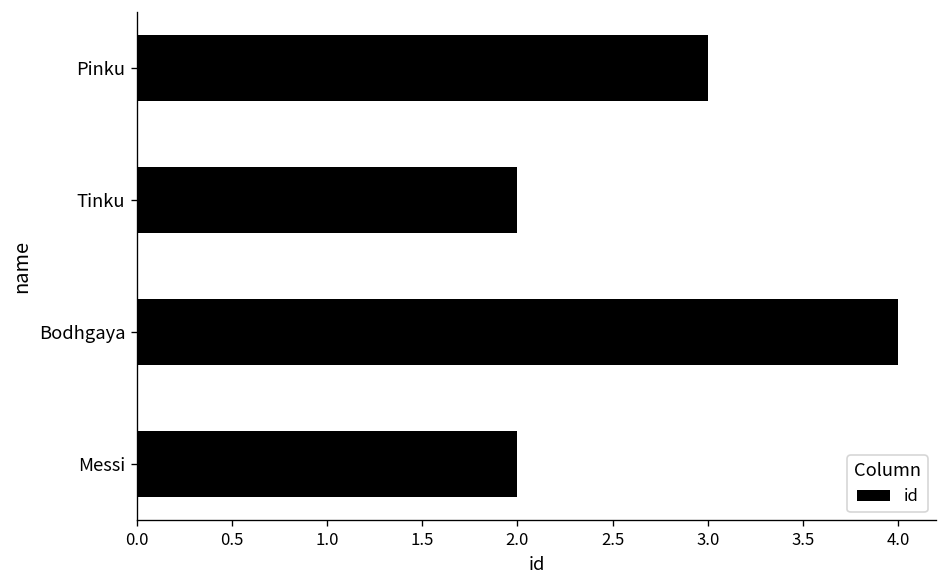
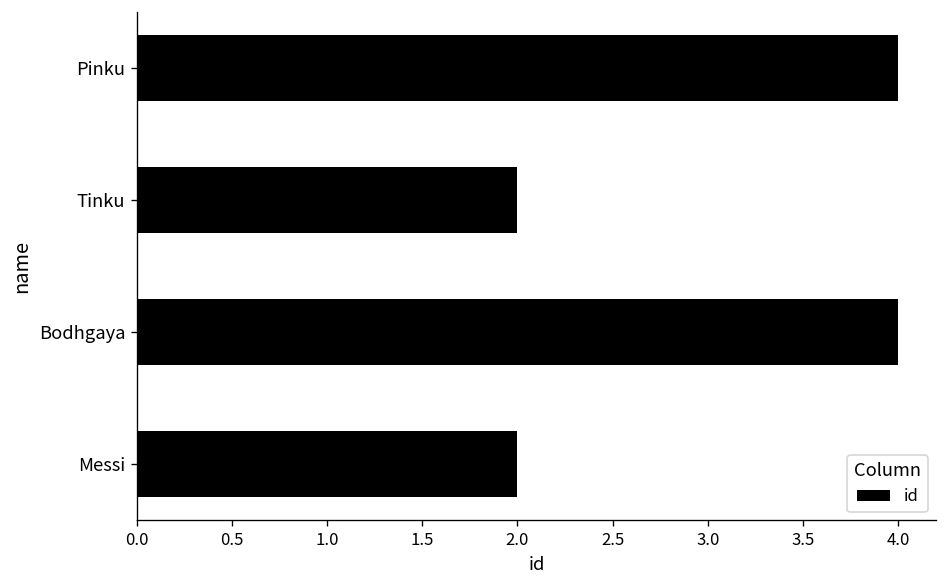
  {
-   "Pinku": 3,
+   "Pinku": 4,
    "Tinku": 2,
    "Bodhgaya": 4,
    "Messi": 2
  }
